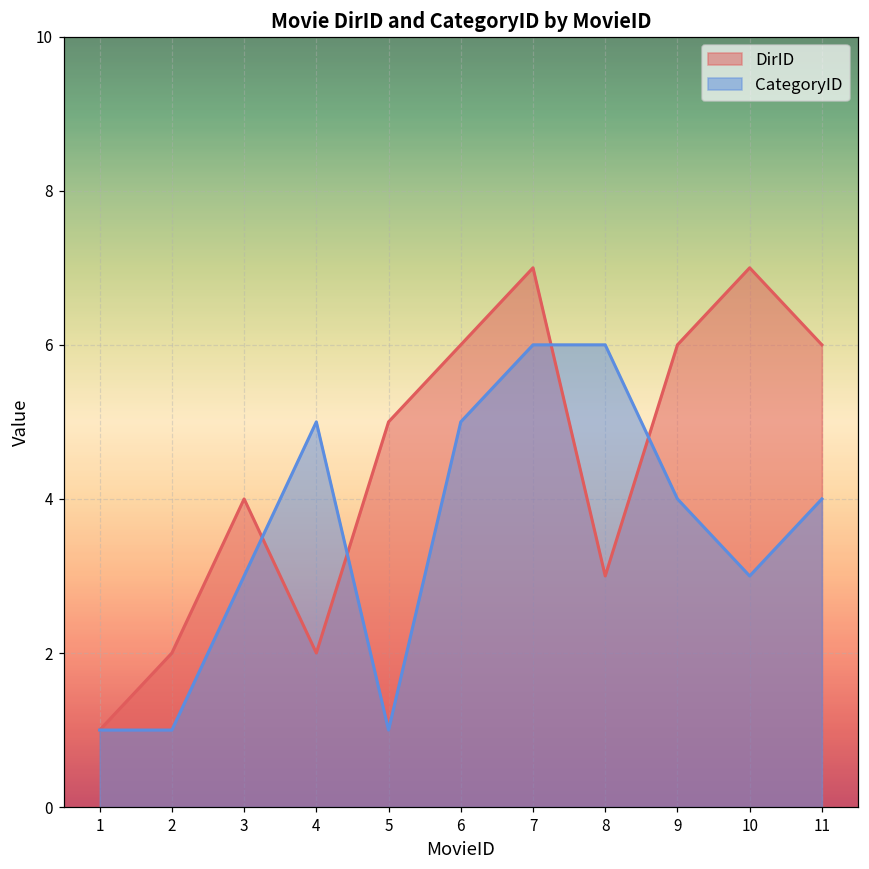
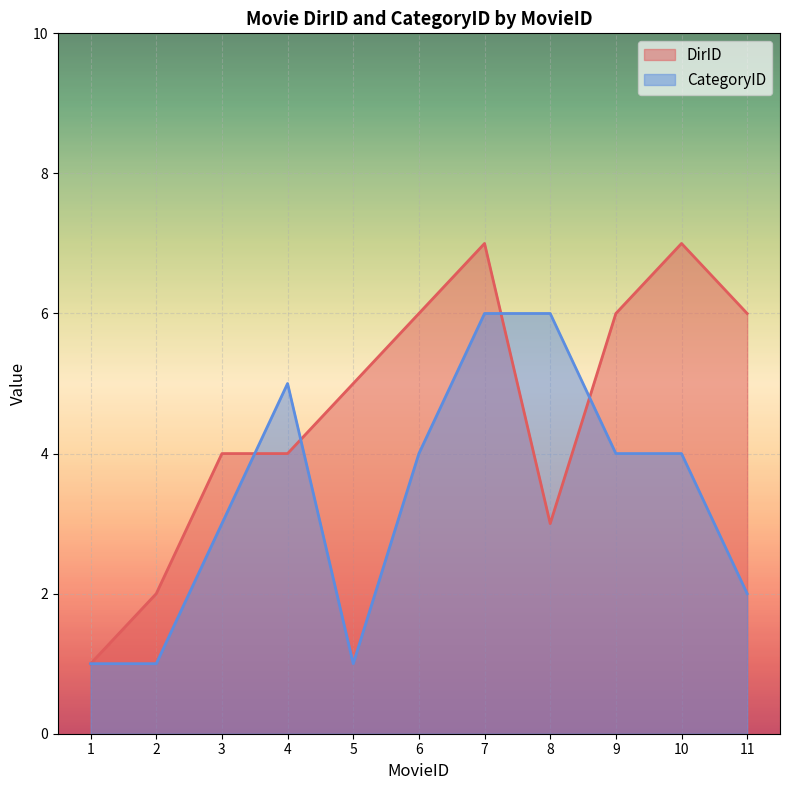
  {
    "DirID": {
      "2": 2,
      "3": 4,
-     "4": 2,
+     "4": 4,
      "5": 5,
      "6": 6,
      "7": 7,
      "8": 3,
      "9": 6,
      "10": 7,
      "11": 6
    },
    "CategoryID": {
      "2": 1,
      "3": 3,
      "4": 5,
      "5": 1,
-     "6": 5,
+     "6": 4,
      "7": 6,
      "8": 6,
      "9": 4,
-     "10": 3,
-     "11": 4
+     "10": 4,
+     "11": 2
    }
  }
